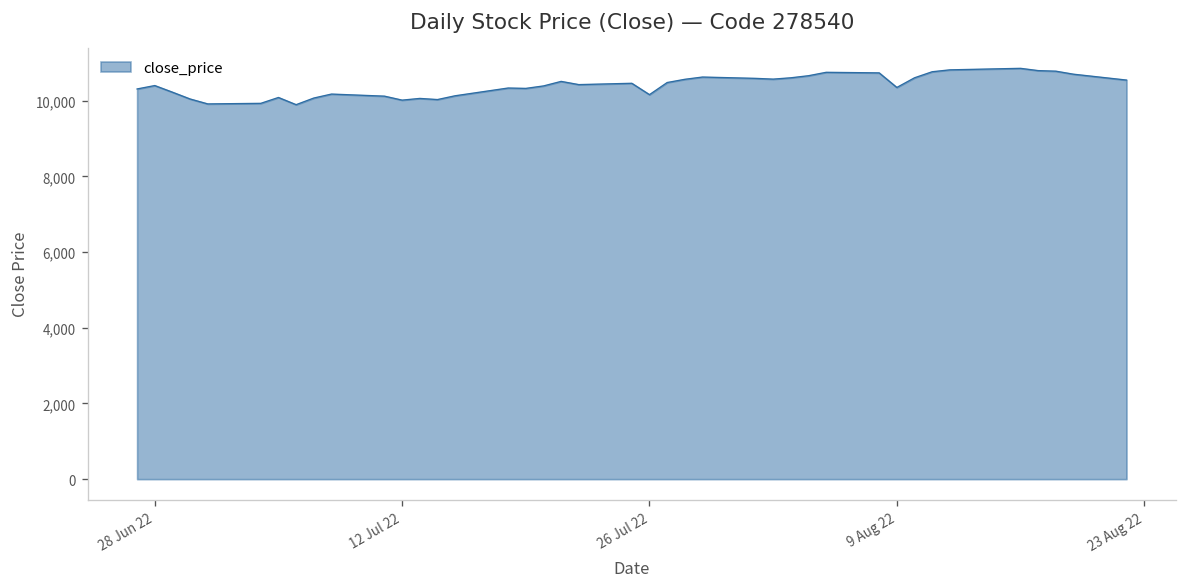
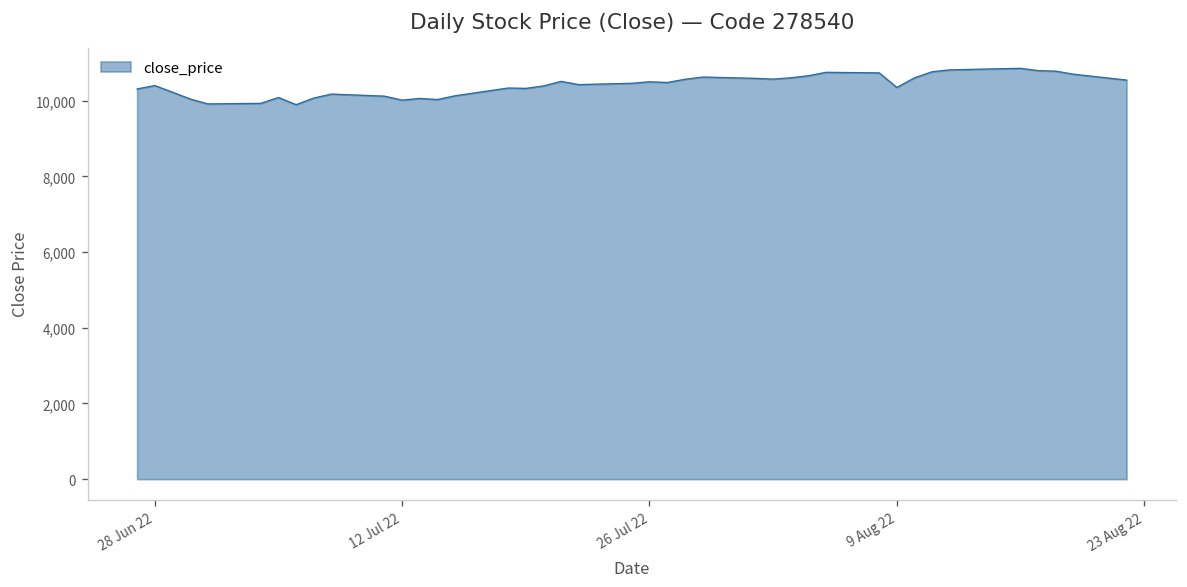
  {
    "28 Jun 22": "10,400",
    "12 Jul 22": "10,000",
-   "26 Jul 22": "10,200",
+   "26 Jul 22": "10,500",
    "9 Aug 22": "10,400"
  }
